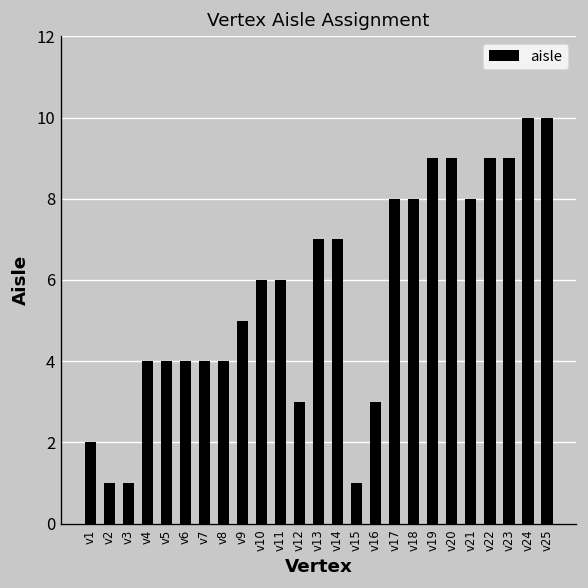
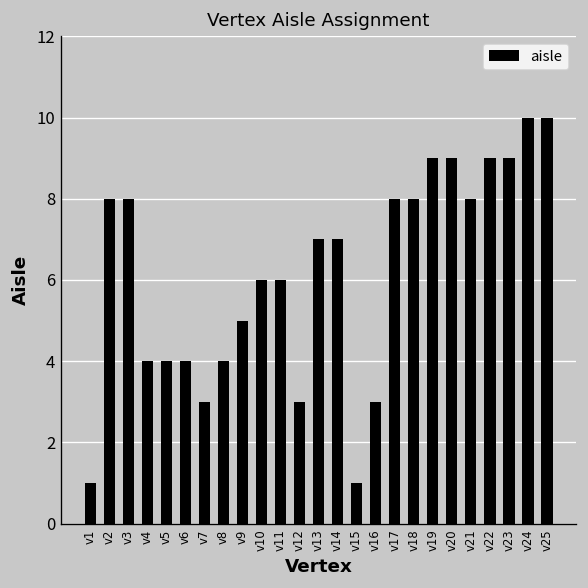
  {
-   "v1": 2,
-   "v2": 1,
-   "v3": 1,
+   "v1": 1,
+   "v2": 8,
+   "v3": 8,
    "v4": 4,
    "v5": 4,
    "v6": 4,
-   "v7": 4,
+   "v7": 3,
    "v8": 4,
    "v9": 5,
    "v10": 6,
    "v11": 6,
    "v12": 3,
    "v13": 7,
    "v14": 7,
    "v15": 1,
    "v16": 3,
    "v17": 8,
    "v18": 8,
    "v19": 9,
    "v20": 9,
    "v21": 8,
    "v22": 9,
    "v23": 9,
    "v24": 10,
    "v25": 10
  }
